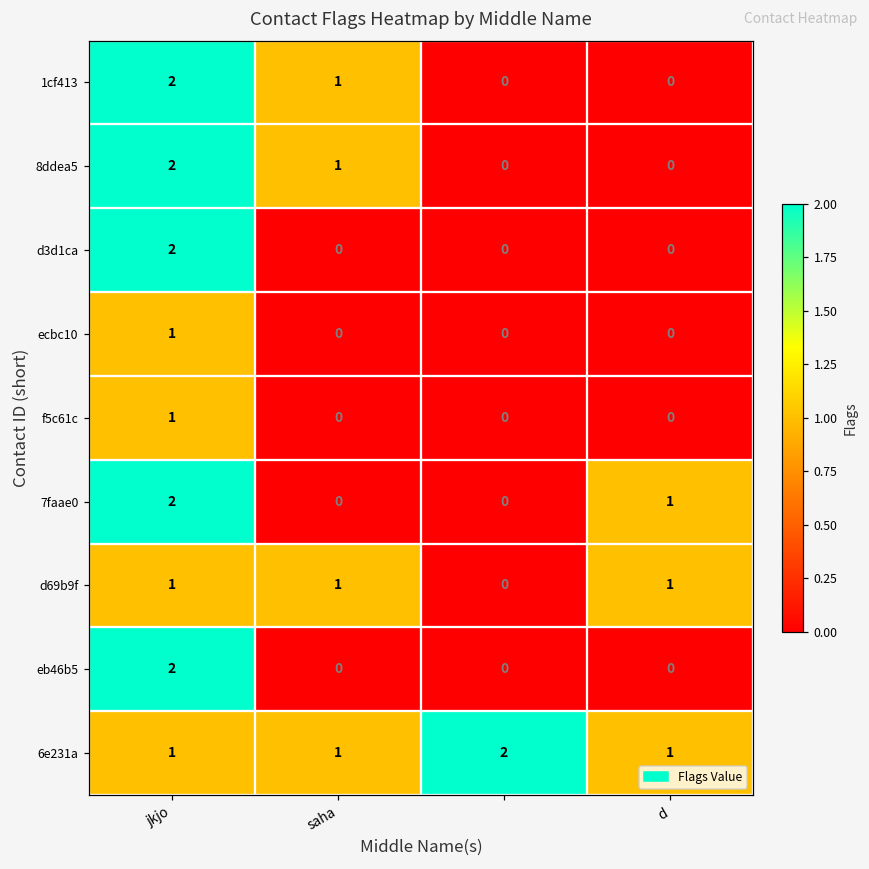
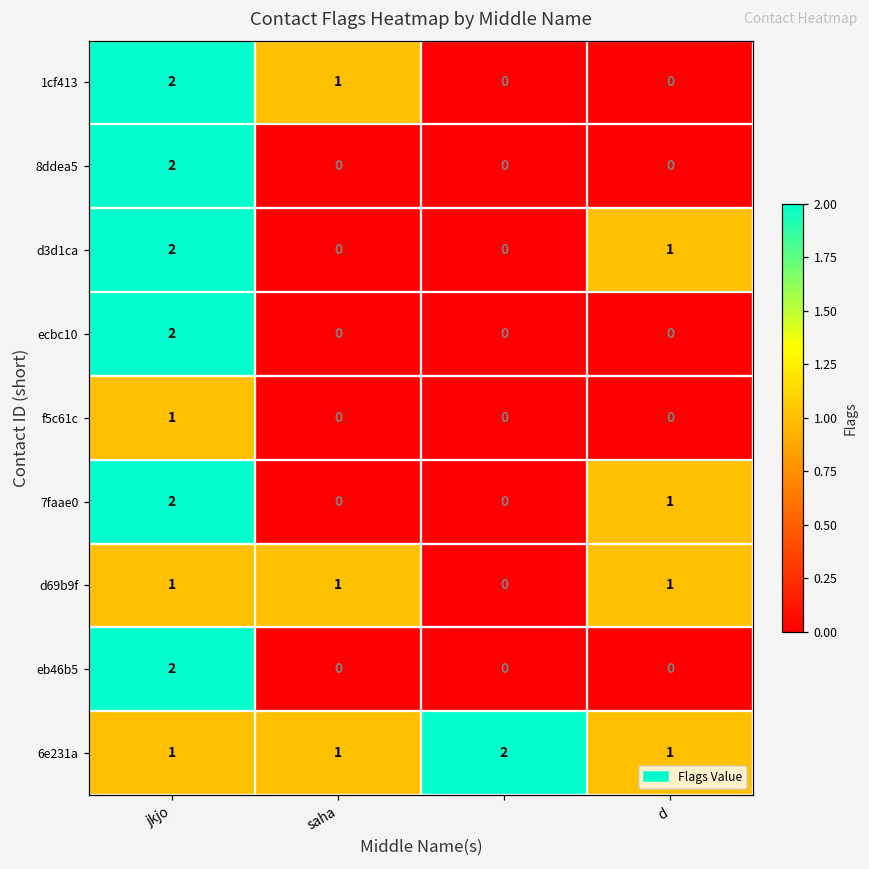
  {
    "1cf413": {
      "jkjo": 2,
      "saha": 1,
      "d": 0
    },
    "8ddea5": {
      "jkjo": 2,
-     "saha": 1,
+     "saha": 0,
      "d": 0
    },
    "d3d1ca": {
      "jkjo": 2,
      "saha": 0,
-     "d": 0
+     "d": 1
    },
    "ecbc10": {
-     "jkjo": 1,
+     "jkjo": 2,
      "saha": 0,
      "d": 0
    },
    "f5c61c": {
      "jkjo": 1,
      "saha": 0,
      "d": 0
    },
    "7faae0": {
      "jkjo": 2,
      "saha": 0,
      "d": 1
    },
    "d69b9f": {
      "jkjo": 1,
      "saha": 1,
      "d": 1
    },
    "eb46b5": {
      "jkjo": 2,
      "saha": 0,
      "d": 0
    },
    "6e231a": {
      "jkjo": 1,
      "saha": 1,
      "d": 1
    }
  }
